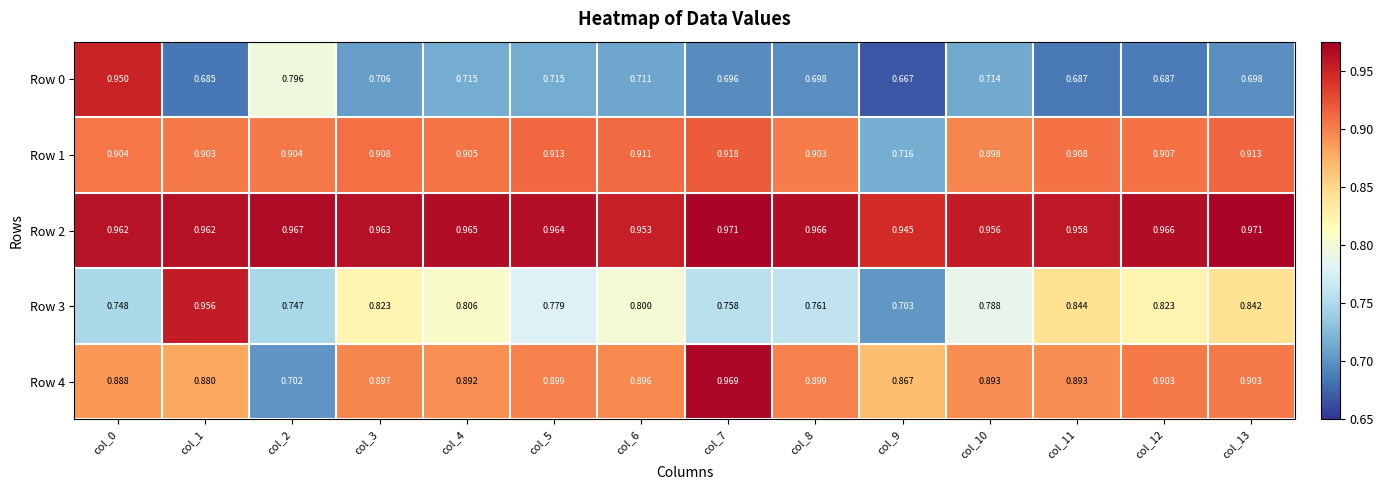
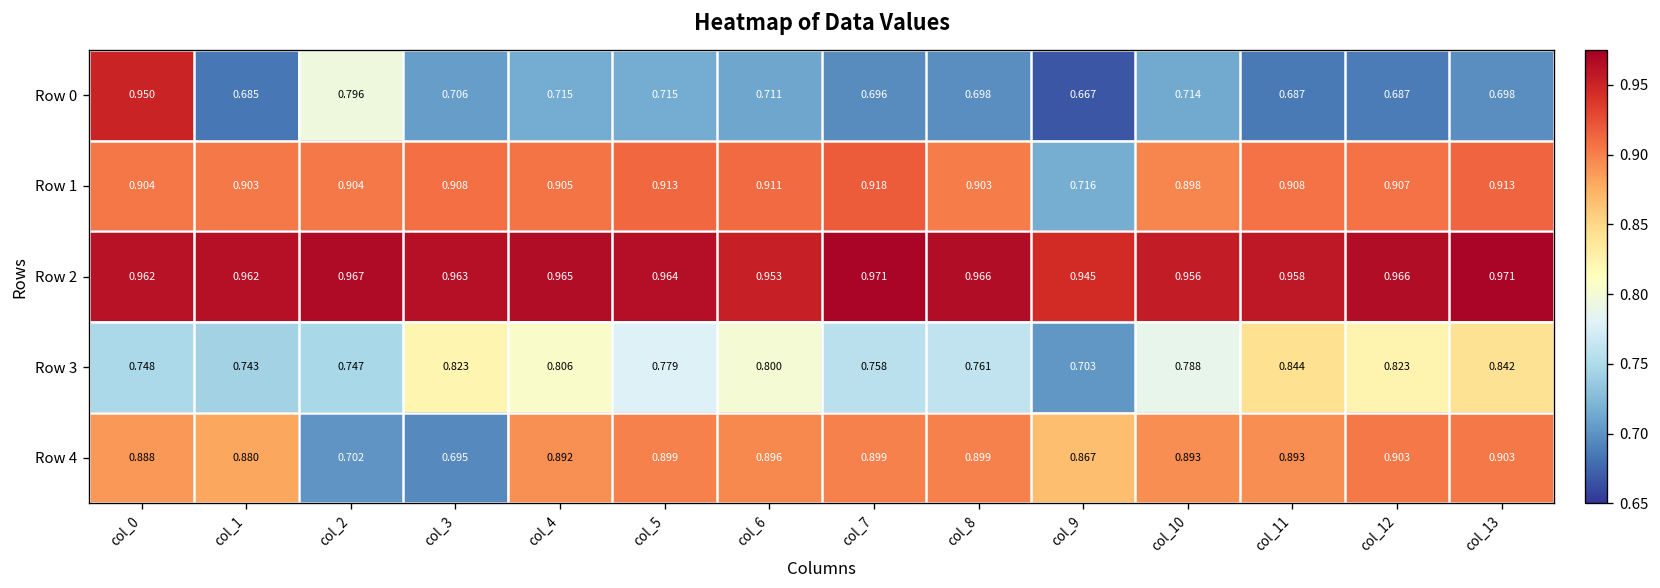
  {
    "Row 0": {
      "col_0": 0.950,
      "col_1": 0.685,
      "col_2": 0.796,
      "col_3": 0.706,
      "col_4": 0.715,
      "col_5": 0.715,
      "col_6": 0.711,
      "col_7": 0.696,
      "col_8": 0.698,
      "col_9": 0.667,
      "col_10": 0.714,
      "col_11": 0.687,
      "col_12": 0.687,
      "col_13": 0.698
    },
    "Row 1": {
      "col_0": 0.904,
      "col_1": 0.903,
      "col_2": 0.904,
      "col_3": 0.908,
      "col_4": 0.905,
      "col_5": 0.913,
      "col_6": 0.911,
      "col_7": 0.918,
      "col_8": 0.903,
      "col_9": 0.716,
      "col_10": 0.898,
      "col_11": 0.908,
      "col_12": 0.907,
      "col_13": 0.913
    },
    "Row 2": {
      "col_0": 0.962,
      "col_1": 0.962,
      "col_2": 0.967,
      "col_3": 0.963,
      "col_4": 0.965,
      "col_5": 0.964,
      "col_6": 0.953,
      "col_7": 0.971,
      "col_8": 0.966,
      "col_9": 0.945,
      "col_10": 0.956,
      "col_11": 0.958,
      "col_12": 0.966,
      "col_13": 0.971
    },
    "Row 3": {
      "col_0": 0.748,
-     "col_1": 0.956,
+     "col_1": 0.743,
      "col_2": 0.747,
      "col_3": 0.823,
      "col_4": 0.806,
      "col_5": 0.779,
      "col_6": 0.800,
      "col_7": 0.758,
      "col_8": 0.761,
      "col_9": 0.703,
      "col_10": 0.788,
      "col_11": 0.844,
      "col_12": 0.823,
      "col_13": 0.842
    },
    "Row 4": {
      "col_0": 0.888,
      "col_1": 0.880,
      "col_2": 0.702,
-     "col_3": 0.897,
+     "col_3": 0.695,
      "col_4": 0.892,
      "col_5": 0.899,
      "col_6": 0.896,
-     "col_7": 0.969,
+     "col_7": 0.899,
      "col_8": 0.899,
      "col_9": 0.867,
      "col_10": 0.893,
      "col_11": 0.893,
      "col_12": 0.903,
      "col_13": 0.903
    }
  }
